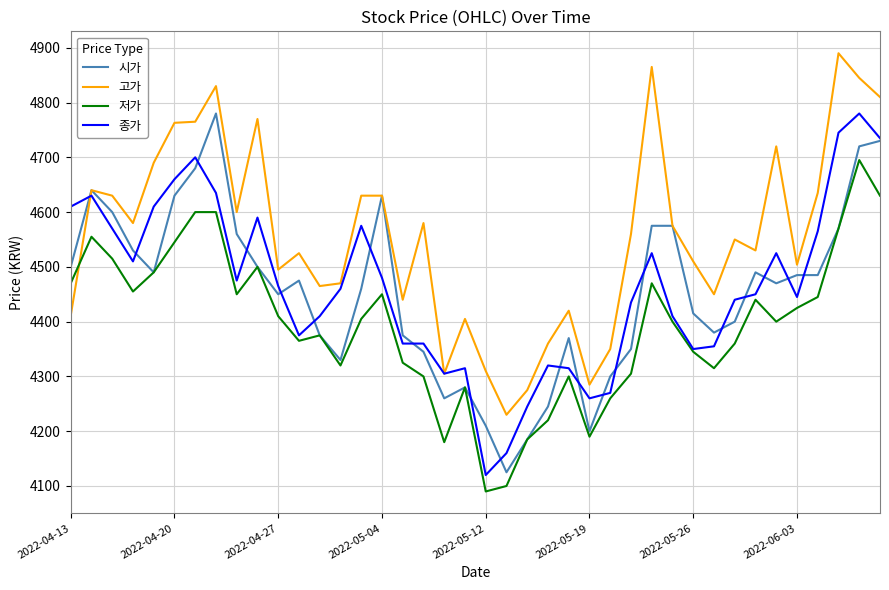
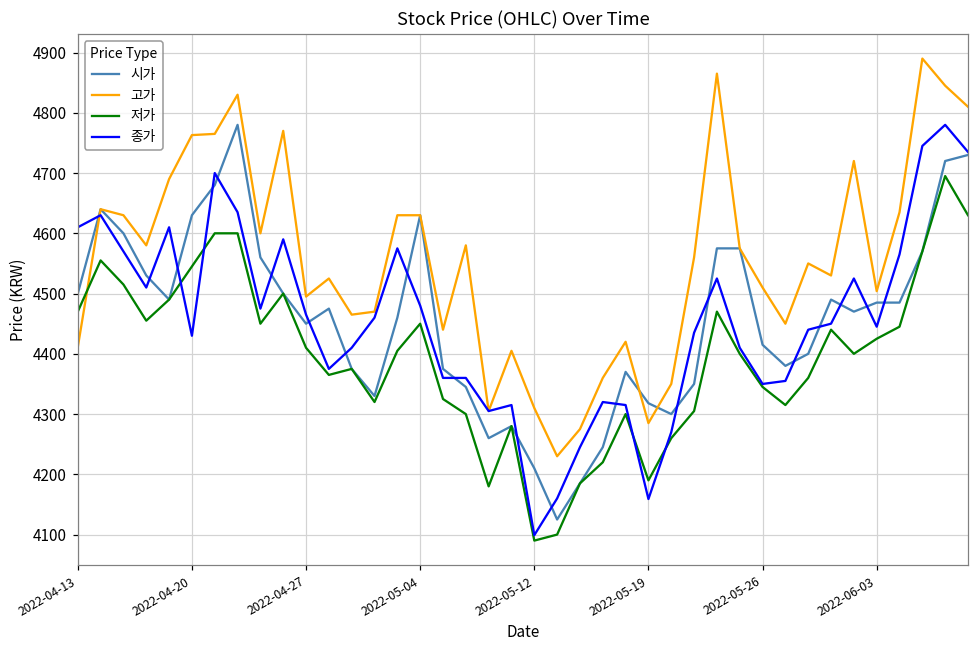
  {
    "시가": {
      "2022-04-13": 4500,
      "2022-04-20": 4630,
      "2022-04-27": 4450,
      "2022-05-12": 4210,
-     "2022-05-19": 4200,
+     "2022-05-19": 4320,
      "2022-05-26": 4420,
      "2022-06-03": 4490
    },
    "고가": {
      "2022-04-13": 4410,
      "2022-04-20": 4760,
      "2022-04-27": 4500,
      "2022-05-12": 4310,
      "2022-05-19": 4290,
      "2022-05-26": 4510,
      "2022-06-03": 4500
    },
    "저가": {
      "2022-04-13": 4470,
      "2022-04-20": 4550,
      "2022-04-27": 4410,
      "2022-05-04": 4450,
      "2022-05-12": 4090,
      "2022-05-19": 4190,
      "2022-05-26": 4350,
      "2022-06-03": 4430
    },
    "종가": {
      "2022-04-13": 4610,
-     "2022-04-20": 4660,
+     "2022-04-20": 4430,
      "2022-04-27": 4470,
      "2022-05-04": 4480,
-     "2022-05-12": 4120,
-     "2022-05-19": 4260,
+     "2022-05-12": 4100,
+     "2022-05-19": 4160,
      "2022-05-26": 4350,
      "2022-06-03": 4450
    }
  }
